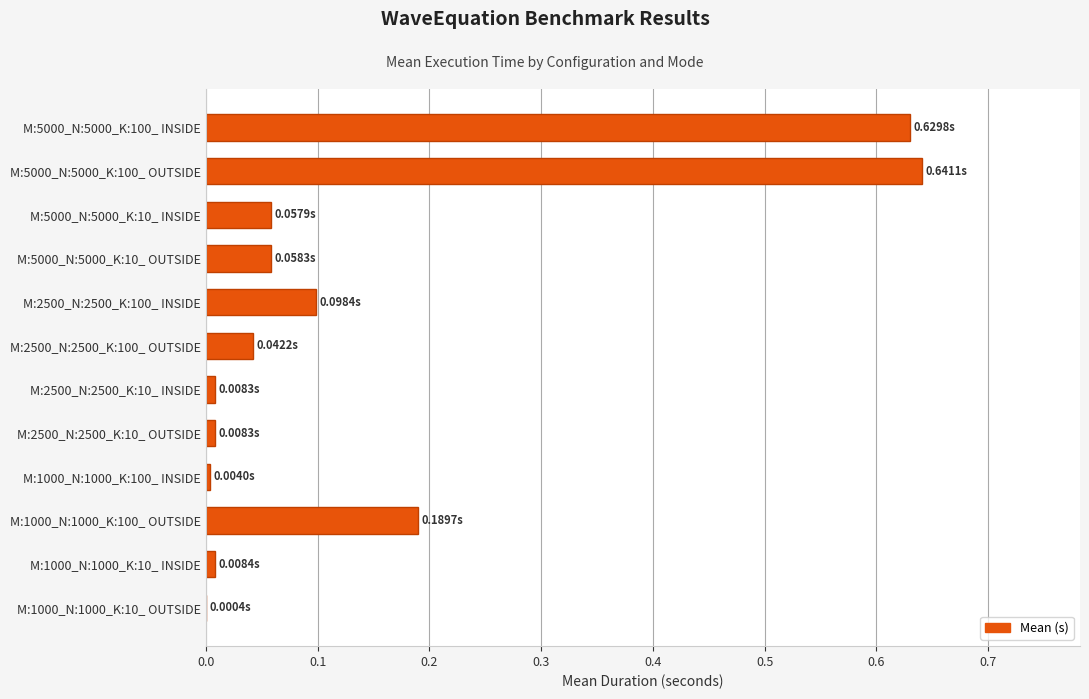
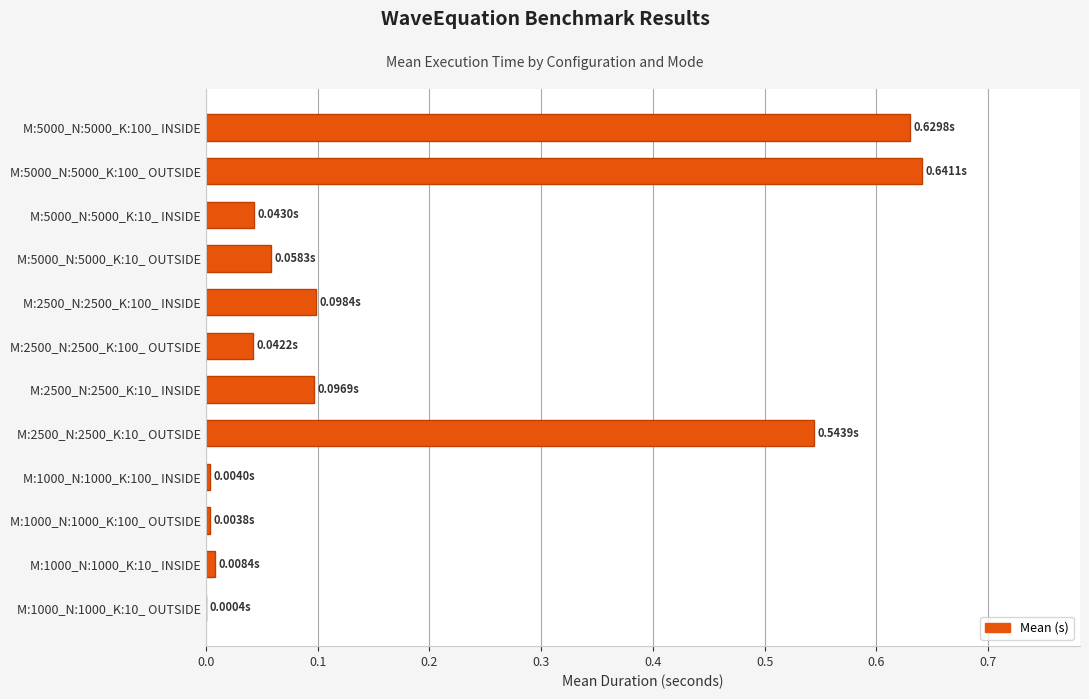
  {
    "M:5000_N:5000_K:100_ INSIDE": "0.6298s",
    "M:5000_N:5000_K:100_ OUTSIDE": "0.6411s",
-   "M:5000_N:5000_K:10_ INSIDE": "0.0579s",
+   "M:5000_N:5000_K:10_ INSIDE": "0.0430s",
    "M:5000_N:5000_K:10_ OUTSIDE": "0.0583s",
    "M:2500_N:2500_K:100_ INSIDE": "0.0984s",
    "M:2500_N:2500_K:100_ OUTSIDE": "0.0422s",
-   "M:2500_N:2500_K:10_ INSIDE": "0.0083s",
-   "M:2500_N:2500_K:10_ OUTSIDE": "0.0083s",
+   "M:2500_N:2500_K:10_ INSIDE": "0.0969s",
+   "M:2500_N:2500_K:10_ OUTSIDE": "0.5439s",
    "M:1000_N:1000_K:100_ INSIDE": "0.0040s",
-   "M:1000_N:1000_K:100_ OUTSIDE": "0.1897s",
+   "M:1000_N:1000_K:100_ OUTSIDE": "0.0038s",
    "M:1000_N:1000_K:10_ INSIDE": "0.0084s",
    "M:1000_N:1000_K:10_ OUTSIDE": "0.0004s"
  }
